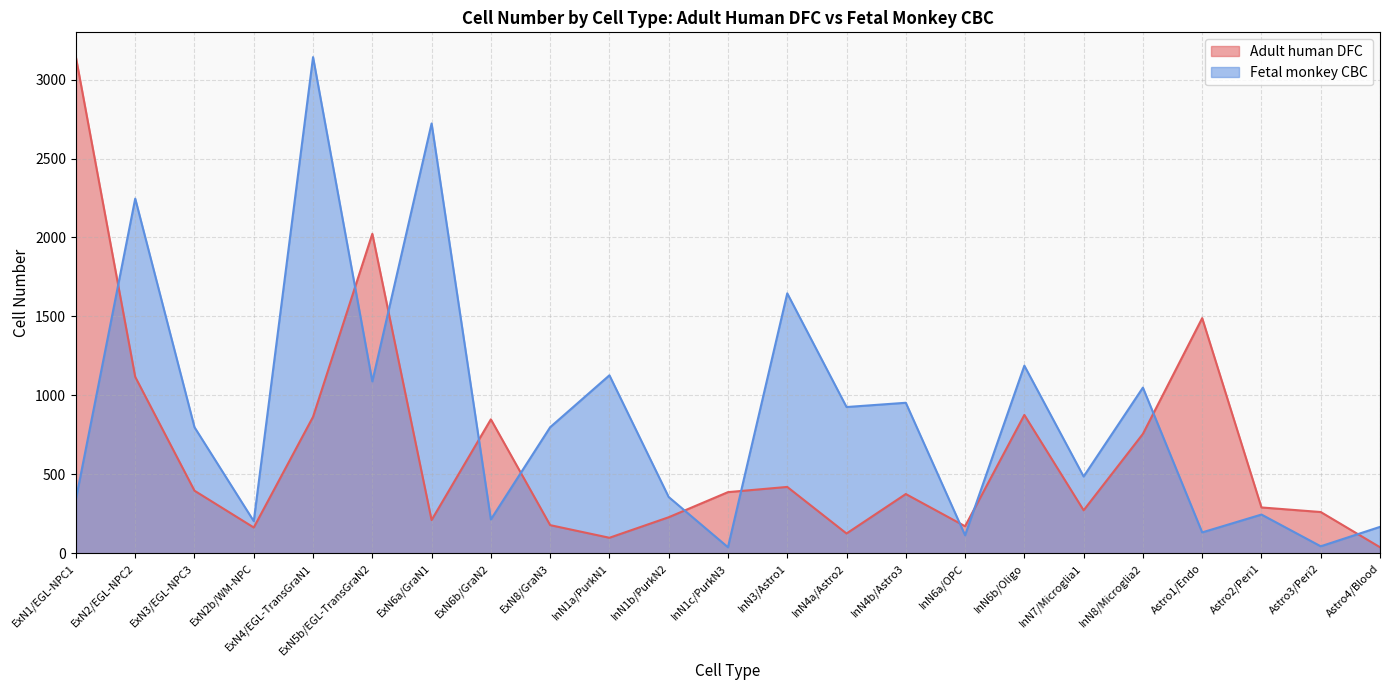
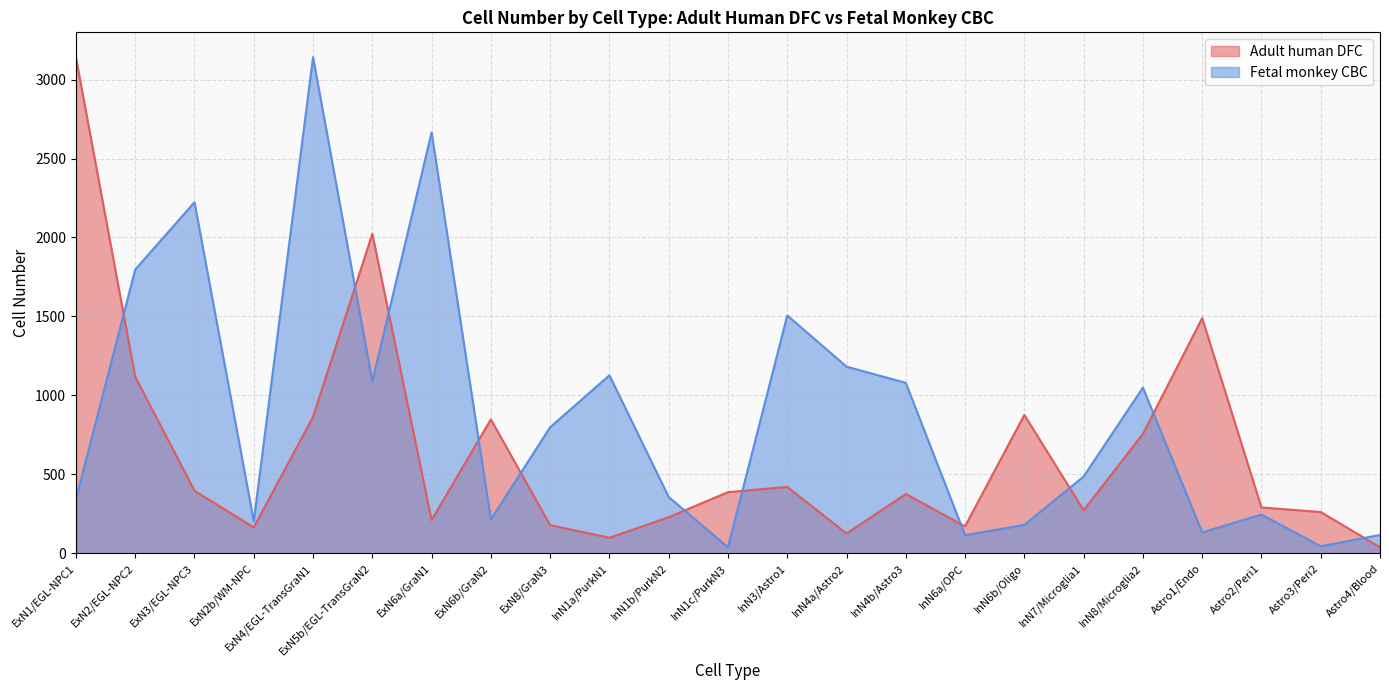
  {
    "Adult human DFC": {
      "ExN1/EGL-NPC1": 3140,
      "ExN2/EGL-NPC2": 1120,
      "ExN3/EGL-NPC3": 400,
      "ExN2b/WM-NPC": 160,
      "ExN4/EGL-TransGraN1": 860,
      "ExN5b/EGL-TransGraN2": 2020,
      "ExN6a/GraN1": 210,
      "ExN6b/GraN2": 850,
      "ExN8/GraN3": 180,
      "InN1a/PurkN1": 100,
      "InN1b/PurkN2": 230,
      "InN1c/PurkN3": 390,
      "InN3/Astro1": 420,
      "InN4a/Astro2": 130,
      "InN4b/Astro3": 380,
      "InN6a/OPC": 170,
      "InN6b/Oligo": 880,
      "InN7/Microglia1": 270,
      "InN8/Microglia2": 760,
      "Astro1/Endo": 1490,
      "Astro2/Peri1": 290,
      "Astro3/Peri2": 260,
      "Astro4/Blood": 40
    },
    "Fetal monkey CBC": {
      "ExN1/EGL-NPC1": 340,
-     "ExN2/EGL-NPC2": 2250,
-     "ExN3/EGL-NPC3": 800,
+     "ExN2/EGL-NPC2": 1800,
+     "ExN3/EGL-NPC3": 2220,
      "ExN2b/WM-NPC": 200,
      "ExN4/EGL-TransGraN1": 3140,
      "ExN5b/EGL-TransGraN2": 1090,
-     "ExN6a/GraN1": 2720,
+     "ExN6a/GraN1": 2670,
      "ExN6b/GraN2": 210,
      "ExN8/GraN3": 800,
      "InN1a/PurkN1": 1130,
      "InN1b/PurkN2": 360,
      "InN1c/PurkN3": 40,
-     "InN3/Astro1": 1650,
-     "InN4a/Astro2": 930,
-     "InN4b/Astro3": 950,
+     "InN3/Astro1": 1510,
+     "InN4a/Astro2": 1180,
+     "InN4b/Astro3": 1080,
      "InN6a/OPC": 110,
-     "InN6b/Oligo": 1190,
+     "InN6b/Oligo": 180,
      "InN7/Microglia1": 490,
      "InN8/Microglia2": 1050,
      "Astro1/Endo": 130,
      "Astro2/Peri1": 250,
      "Astro3/Peri2": 40,
-     "Astro4/Blood": 170
+     "Astro4/Blood": 120
    }
  }
